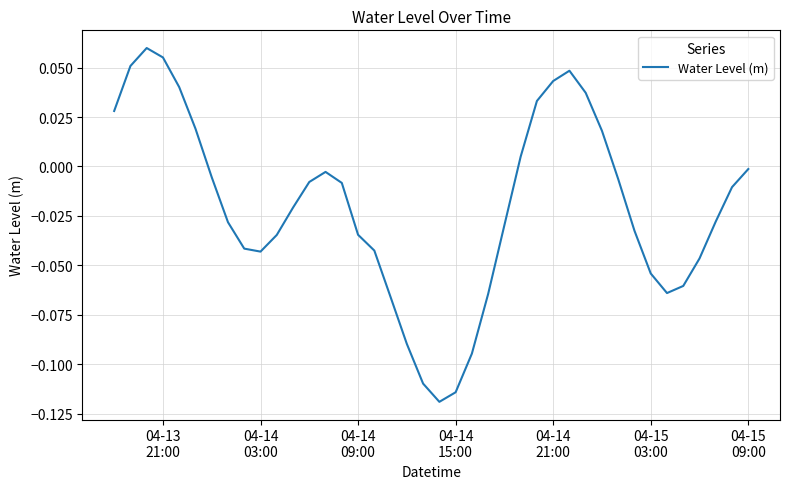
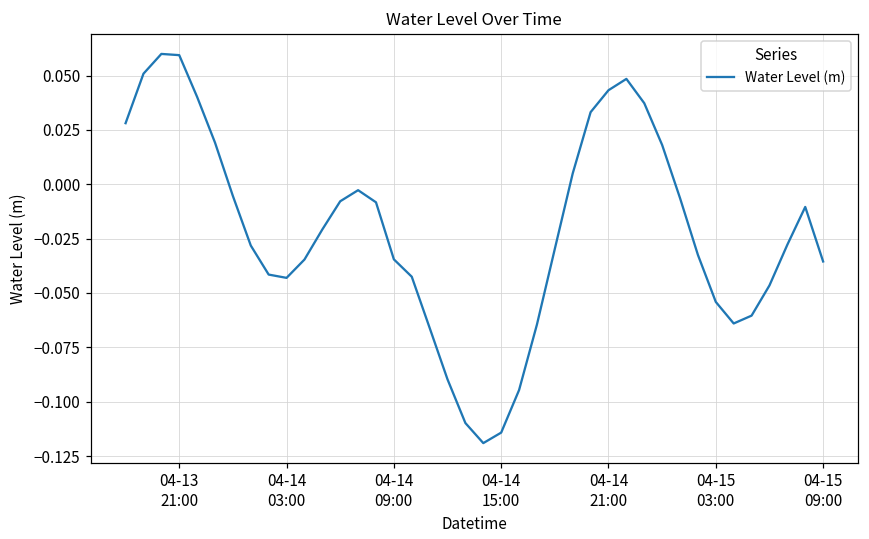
  {
-   "04-13 21:00": 0.055,
+   "04-13 21:00": 0.059,
    "04-14 03:00": -0.043,
    "04-14 09:00": -0.035,
    "04-14 15:00": -0.114,
    "04-14 21:00": 0.043,
    "04-15 03:00": -0.054,
-   "04-15 09:00": -0.001
+   "04-15 09:00": -0.036
  }
